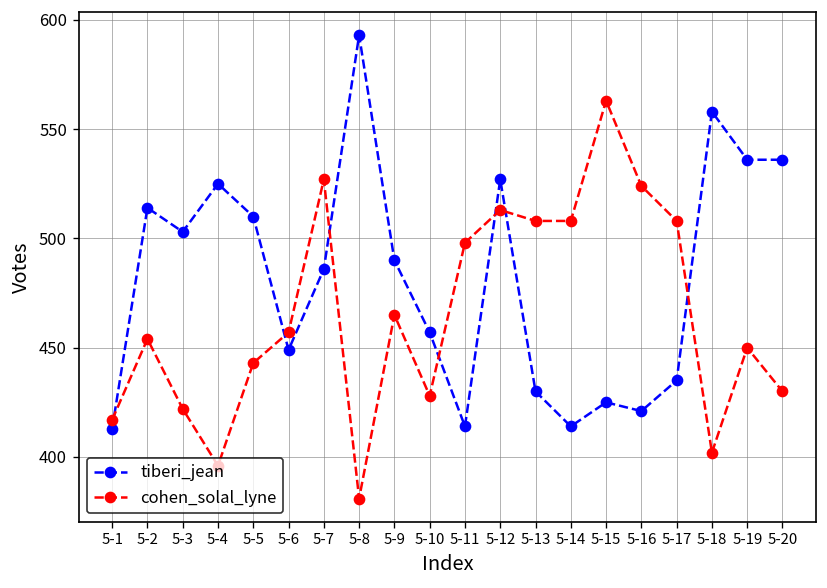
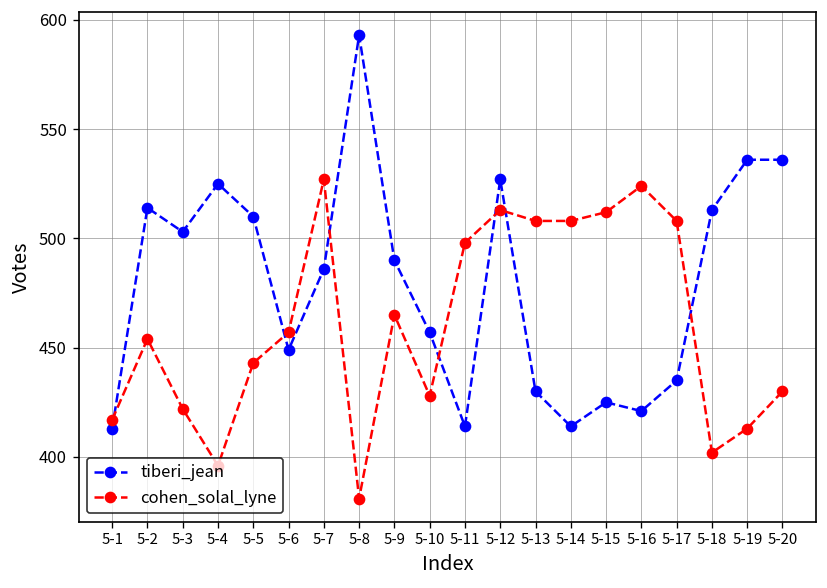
  {
    "tiberi_jean": {
      "5-1": 413,
      "5-2": 514,
      "5-3": 503,
      "5-4": 525,
      "5-5": 510,
      "5-6": 449,
      "5-7": 486,
      "5-8": 593,
      "5-9": 490,
      "5-10": 457,
      "5-11": 414,
      "5-12": 527,
      "5-13": 430,
      "5-14": 414,
      "5-15": 425,
      "5-16": 421,
      "5-17": 435,
-     "5-18": 558,
+     "5-18": 513,
      "5-19": 536,
      "5-20": 536
    },
    "cohen_solal_lyne": {
      "5-1": 417,
      "5-2": 454,
      "5-3": 422,
      "5-5": 443,
      "5-6": 457,
      "5-7": 527,
      "5-8": 381,
      "5-9": 465,
      "5-10": 428,
      "5-11": 498,
      "5-12": 513,
      "5-13": 508,
      "5-14": 508,
-     "5-15": 563,
+     "5-15": 512,
      "5-16": 524,
      "5-17": 508,
      "5-18": 402,
-     "5-19": 450,
+     "5-19": 413,
      "5-20": 430
    }
  }
